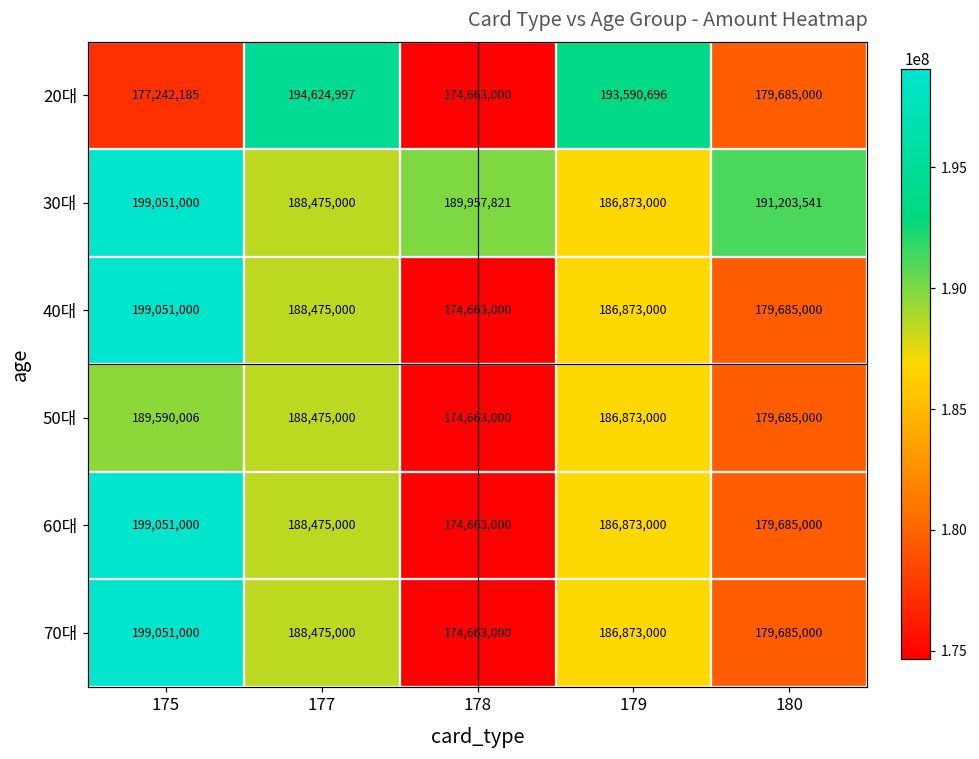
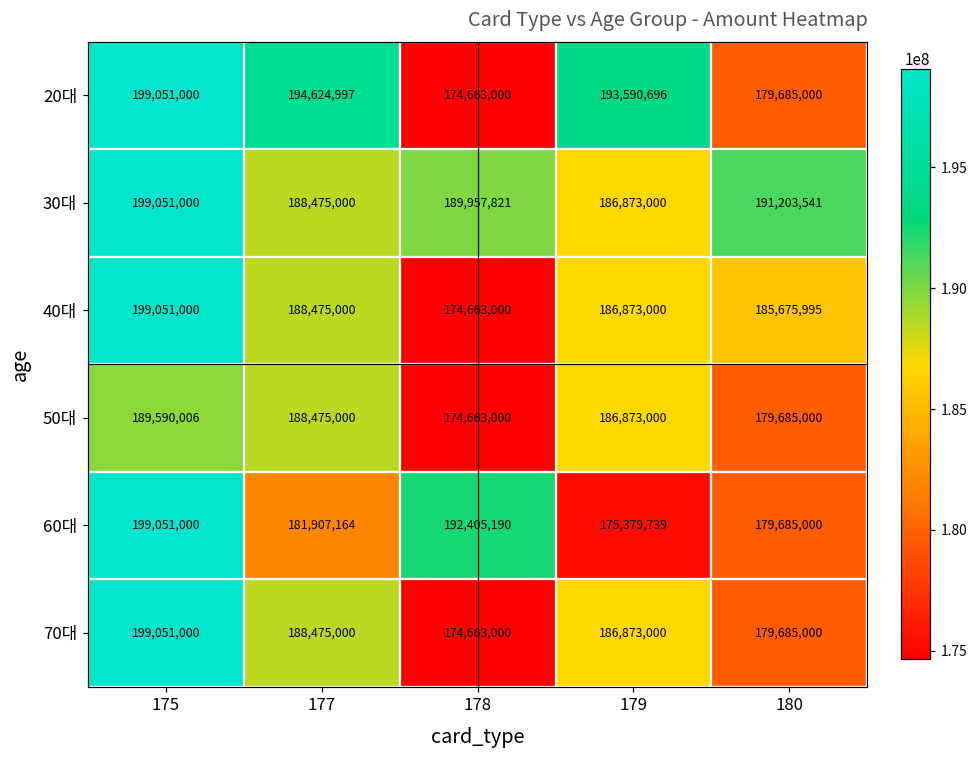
  {
    "20대": {
-     "175": "177,242,185",
+     "175": "199,051,000",
      "177": "194,624,997",
      "178": "174,663,000",
      "179": "193,590,696",
      "180": "179,685,000"
    },
    "30대": {
      "175": "199,051,000",
      "177": "188,475,000",
      "178": "189,957,821",
      "179": "186,873,000",
      "180": "191,203,541"
    },
    "40대": {
      "175": "199,051,000",
      "177": "188,475,000",
      "178": "174,663,000",
      "179": "186,873,000",
-     "180": "179,685,000"
+     "180": "185,675,995"
    },
    "50대": {
      "175": "189,590,006",
      "177": "188,475,000",
      "178": "174,663,000",
      "179": "186,873,000",
      "180": "179,685,000"
    },
    "60대": {
      "175": "199,051,000",
-     "177": "188,475,000",
-     "178": "174,663,000",
-     "179": "186,873,000",
+     "177": "181,907,164",
+     "178": "192,405,190",
+     "179": "175,379,739",
      "180": "179,685,000"
    },
    "70대": {
      "175": "199,051,000",
      "177": "188,475,000",
      "178": "174,663,000",
      "179": "186,873,000",
      "180": "179,685,000"
    }
  }
